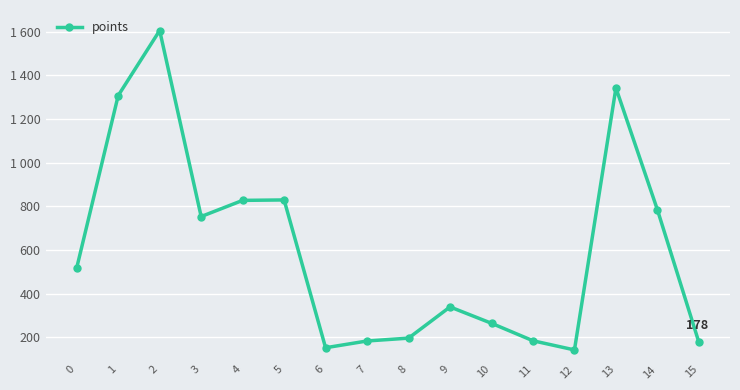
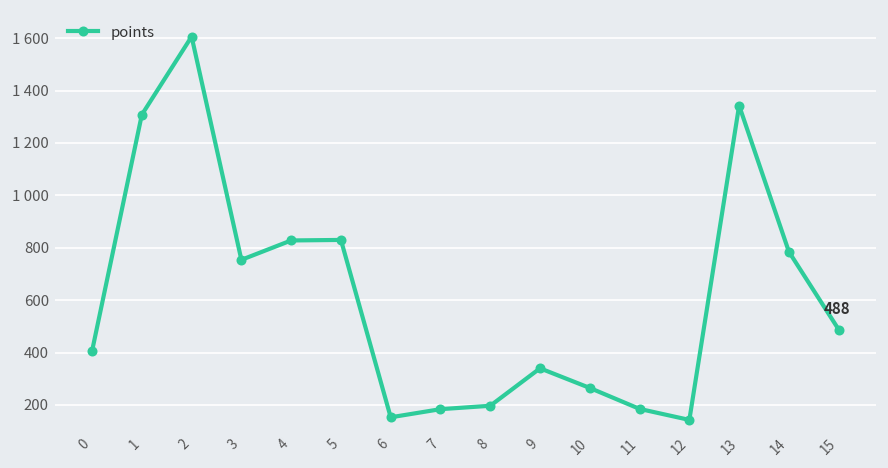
  {
-   "0": 520,
-   "15": 178
+   "0": 410,
+   "15": 488
  }
